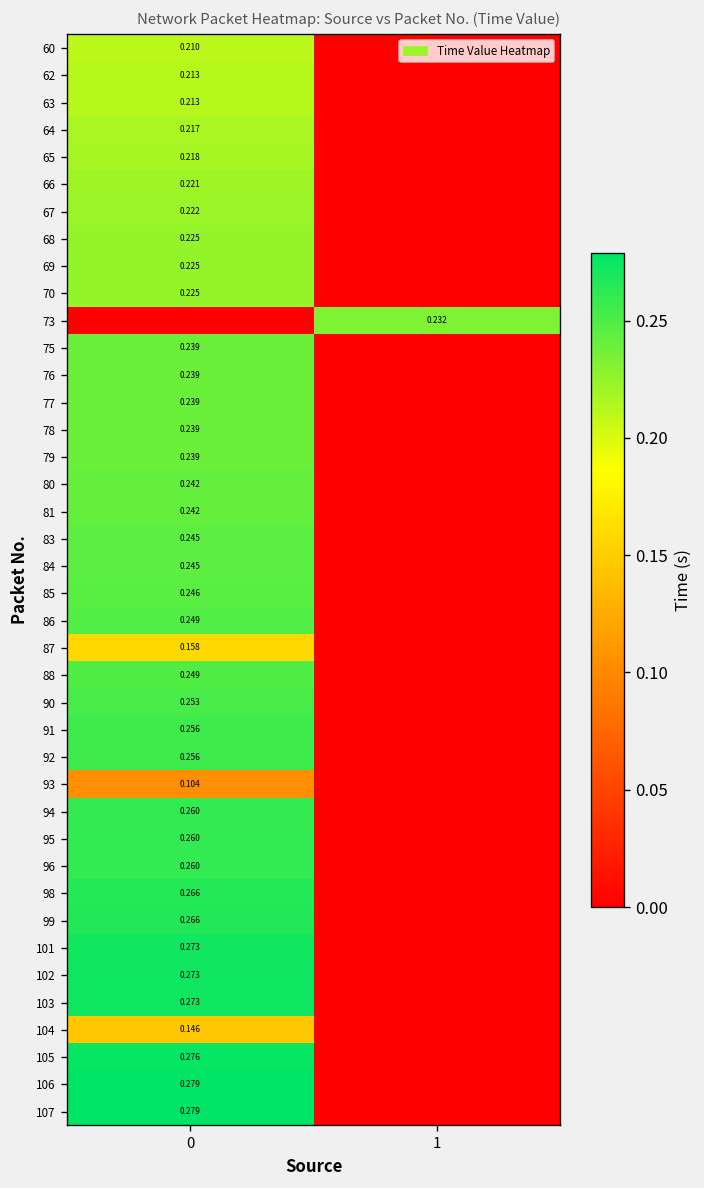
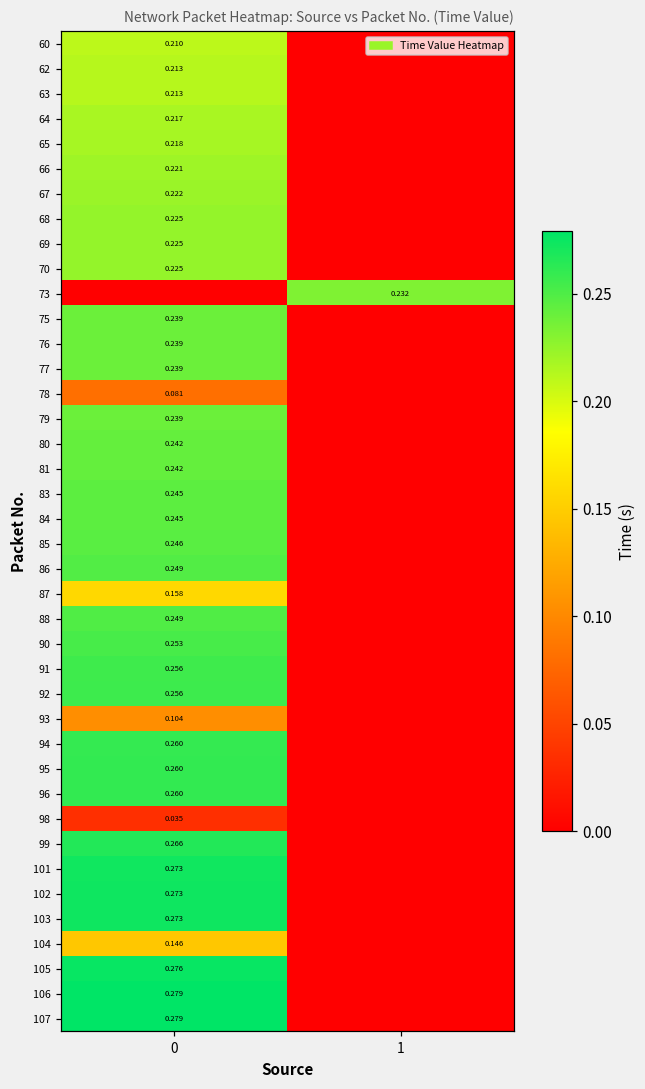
  {
    "60": {
      "0": 0.210
    },
    "62": {
      "0": 0.213
    },
    "63": {
      "0": 0.213
    },
    "64": {
      "0": 0.217
    },
    "65": {
      "0": 0.218
    },
    "66": {
      "0": 0.221
    },
    "67": {
      "0": 0.222
    },
    "68": {
      "0": 0.225
    },
    "69": {
      "0": 0.225
    },
    "70": {
      "0": 0.225
    },
    "73": {
      "1": 0.232
    },
    "75": {
      "0": 0.239
    },
    "76": {
      "0": 0.239
    },
    "77": {
      "0": 0.239
    },
    "78": {
-     "0": 0.239
+     "0": 0.081
    },
    "79": {
      "0": 0.239
    },
    "80": {
      "0": 0.242
    },
    "81": {
      "0": 0.242
    },
    "83": {
      "0": 0.245
    },
    "84": {
      "0": 0.245
    },
    "85": {
      "0": 0.246
    },
    "86": {
      "0": 0.249
    },
    "87": {
      "0": 0.158
    },
    "88": {
      "0": 0.249
    },
    "90": {
      "0": 0.253
    },
    "91": {
      "0": 0.256
    },
    "92": {
      "0": 0.256
    },
    "93": {
      "0": 0.104
    },
    "94": {
      "0": 0.260
    },
    "95": {
      "0": 0.260
    },
    "96": {
      "0": 0.260
    },
    "98": {
-     "0": 0.266
+     "0": 0.035
    },
    "99": {
      "0": 0.266
    },
    "101": {
      "0": 0.273
    },
    "102": {
      "0": 0.273
    },
    "103": {
      "0": 0.273
    },
    "104": {
      "0": 0.146
    },
    "105": {
      "0": 0.276
    },
    "106": {
      "0": 0.279
    },
    "107": {
      "0": 0.279
    }
  }
